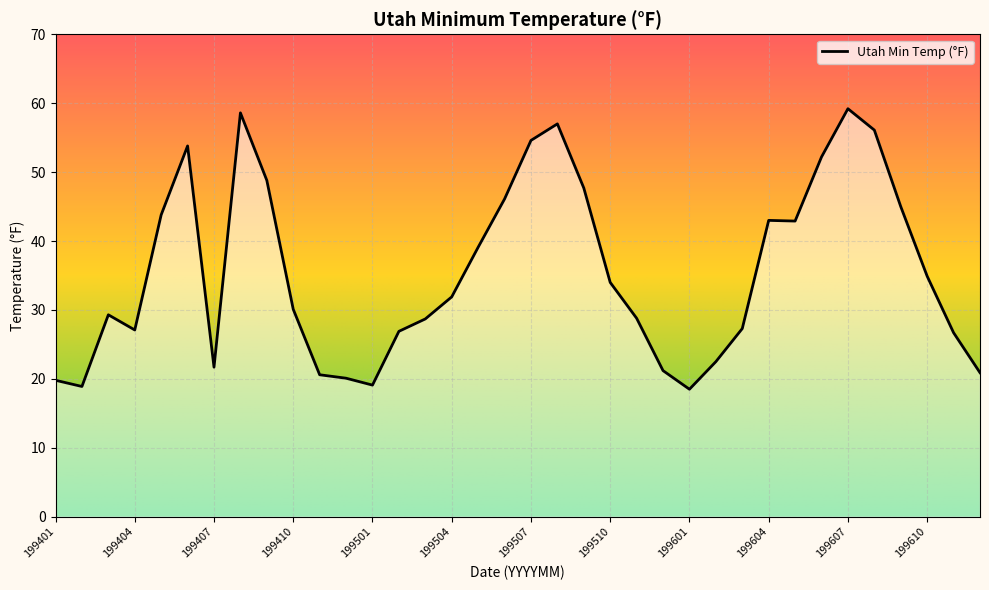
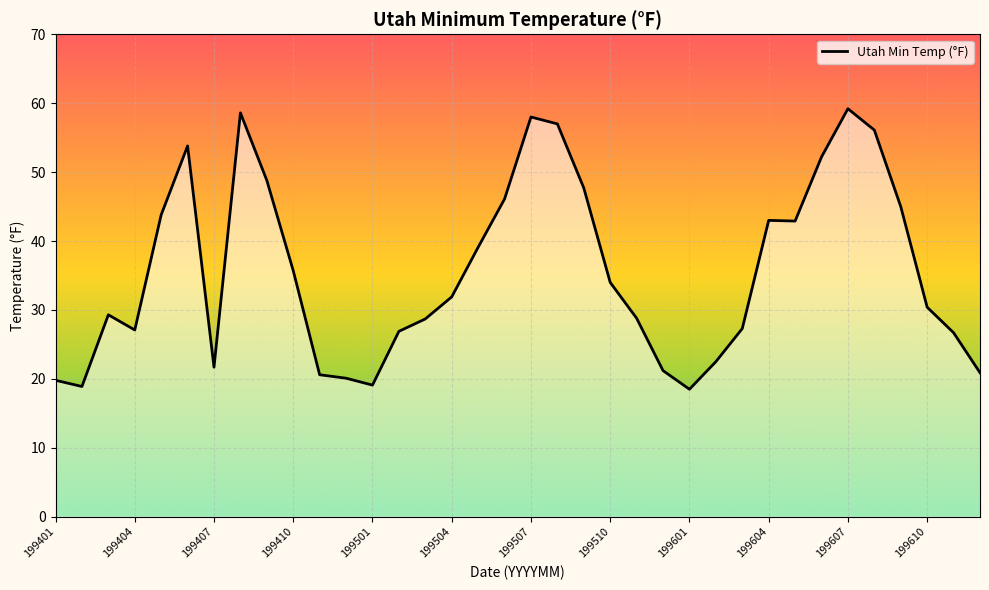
  {
    "199401": 20,
    "199404": 27,
    "199407": 22,
-   "199410": 30,
+   "199410": 36,
    "199501": 19,
    "199504": 32,
-   "199507": 55,
+   "199507": 58,
    "199510": 34,
    "199601": 19,
    "199604": 43,
    "199607": 59,
-   "199610": 35
+   "199610": 30
  }
